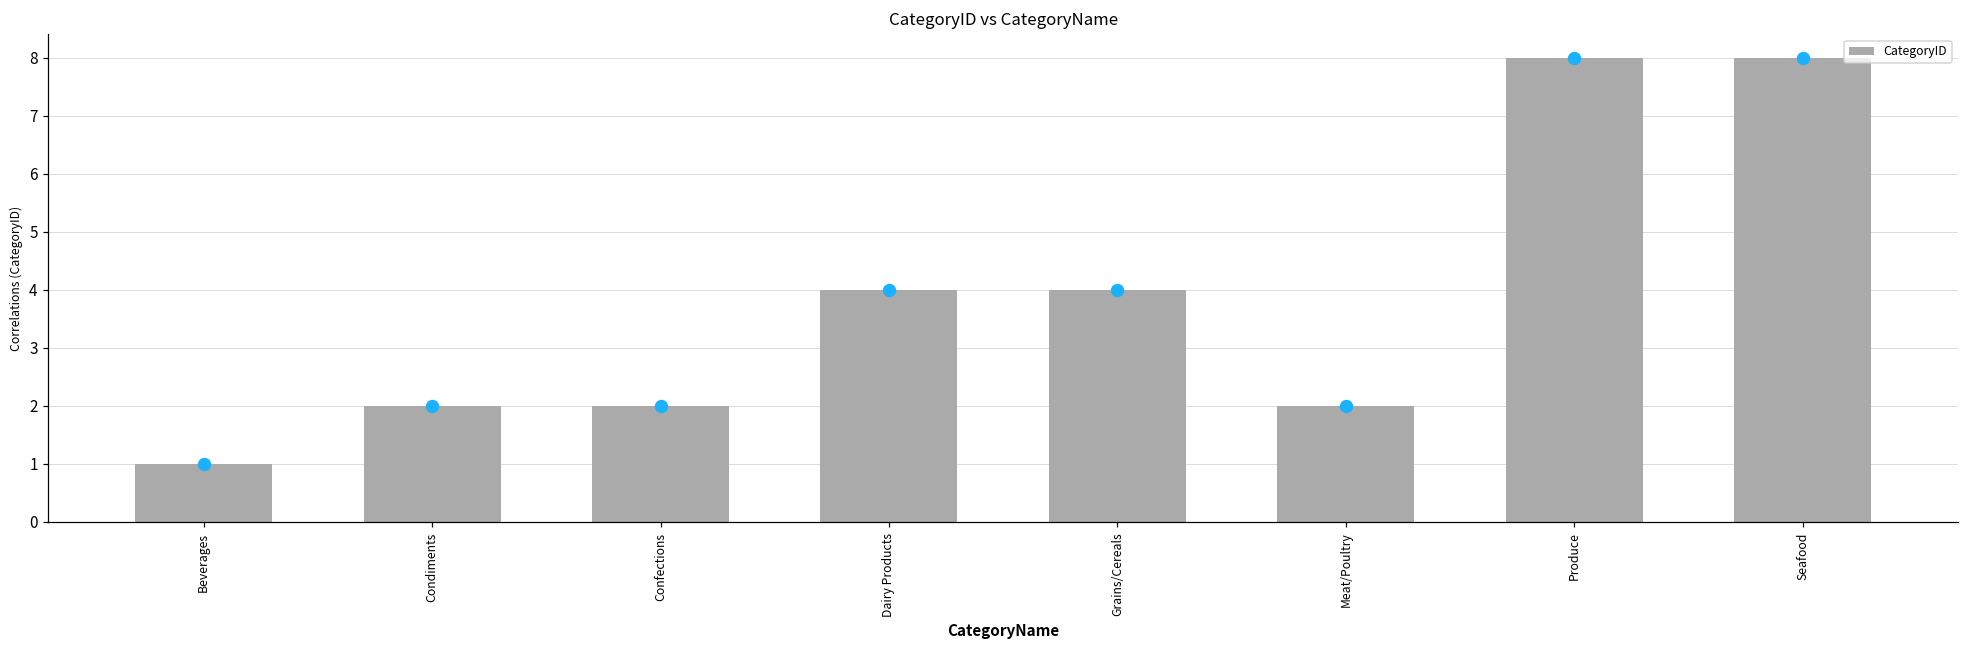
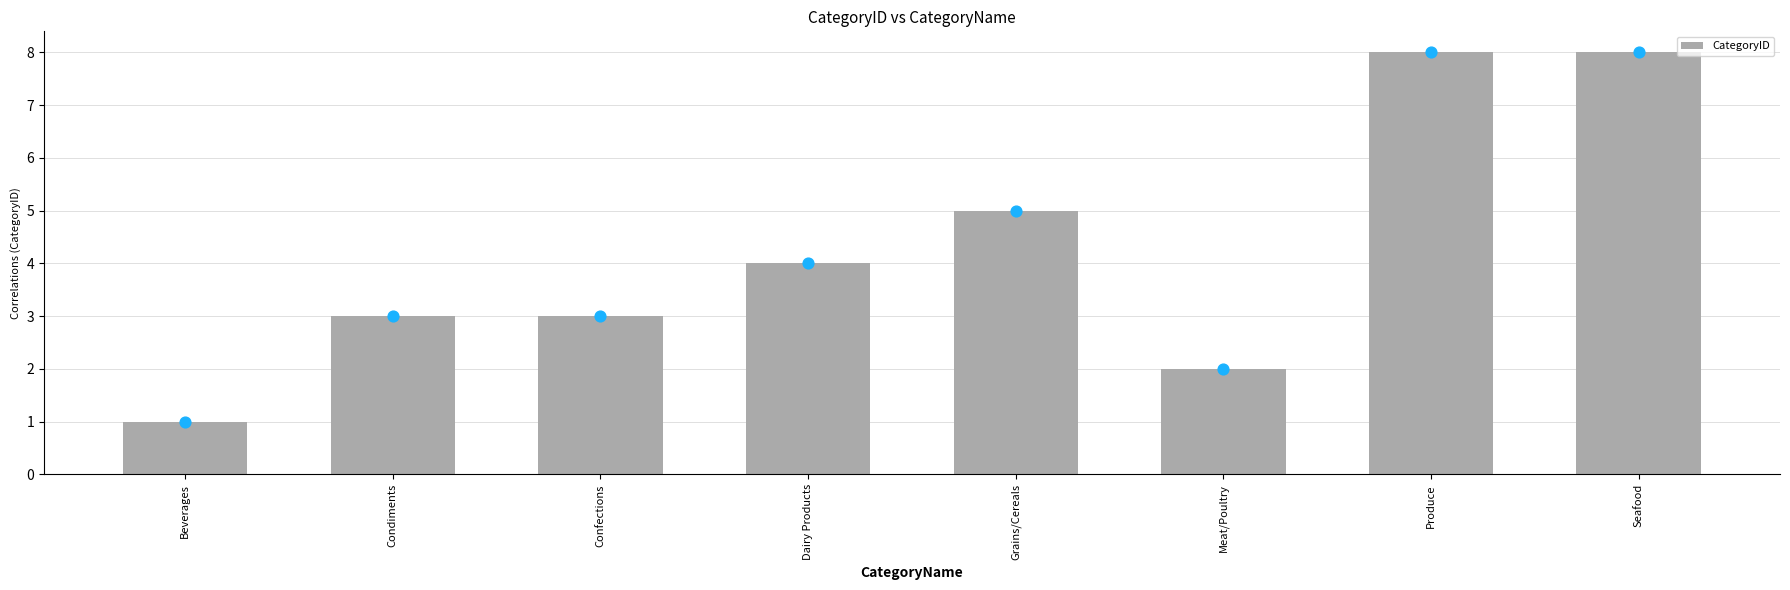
  {
    "Beverages": 1,
-   "Condiments": 2,
-   "Confections": 2,
+   "Condiments": 3,
+   "Confections": 3,
    "Dairy Products": 4,
-   "Grains/Cereals": 4,
+   "Grains/Cereals": 5,
    "Meat/Poultry": 2,
    "Produce": 8,
    "Seafood": 8
  }
